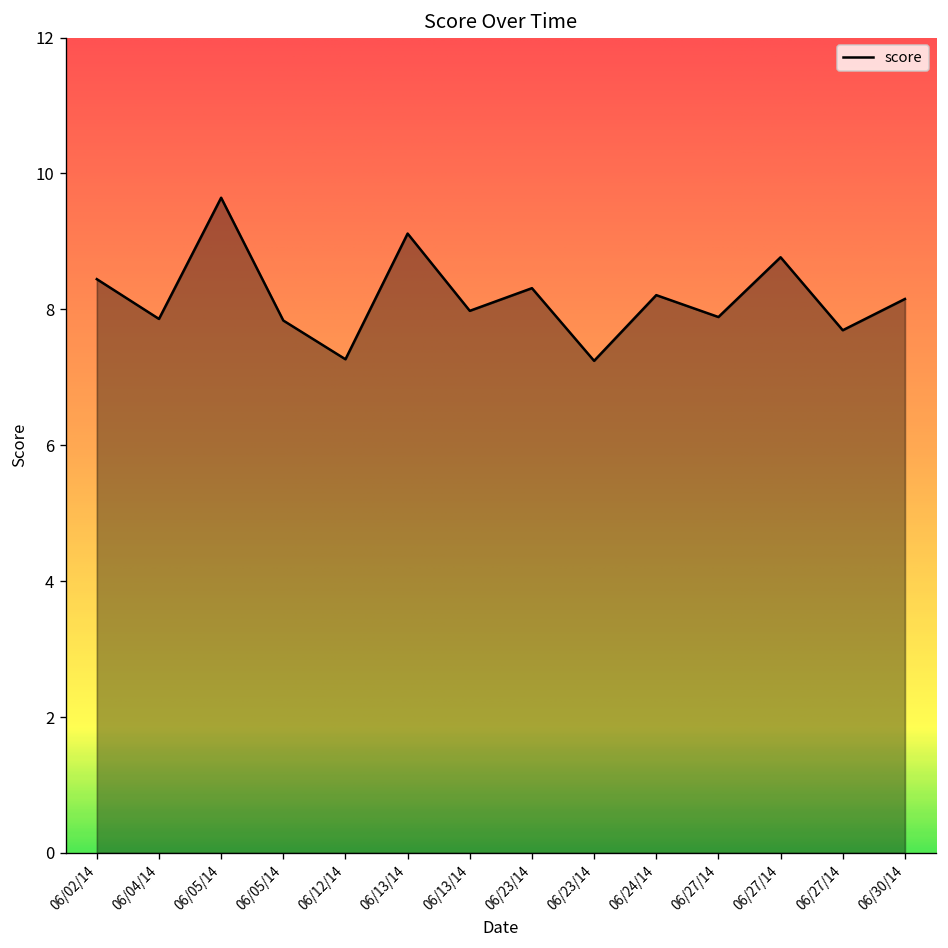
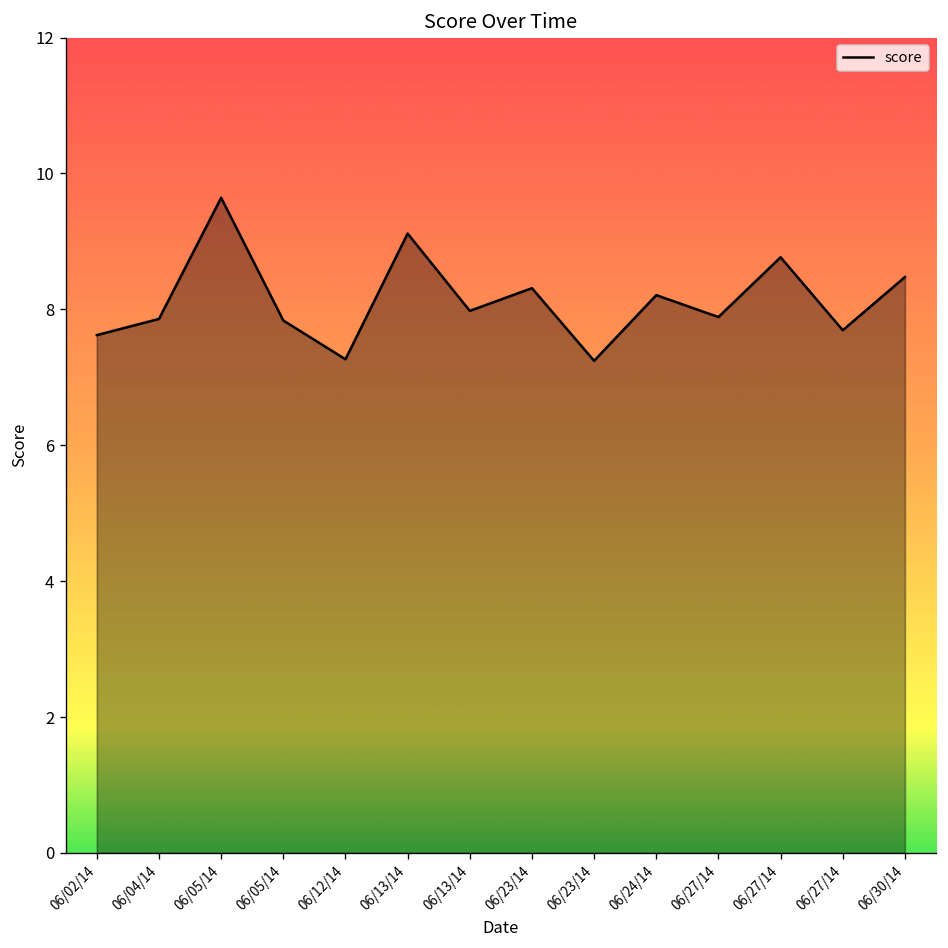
  {
-   "06/02/14": 8.4,
+   "06/02/14": 7.6,
    "06/04/14": 7.9,
    "06/12/14": 7.3,
    "06/24/14": 8.2,
-   "06/30/14": 8.2
+   "06/30/14": 8.5
  }
